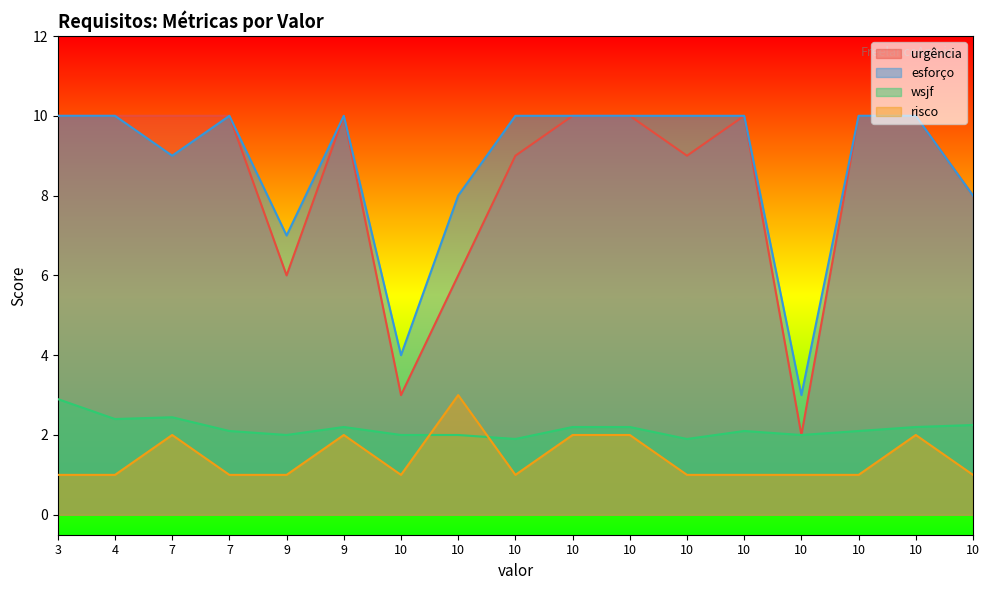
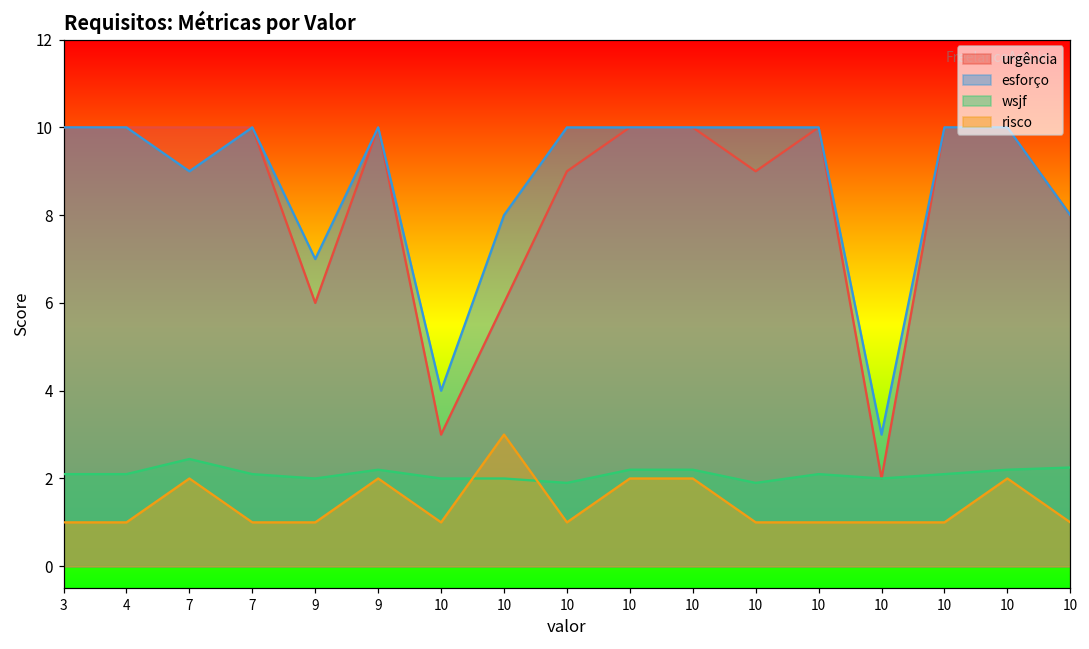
  {
    "wsjf": {
-     "3": 2.9,
-     "4": 2.4
+     "3": 2.1,
+     "4": 2.1
    },
    "risco": {
      "3": 1.0,
      "4": 1.0
    }
  }
